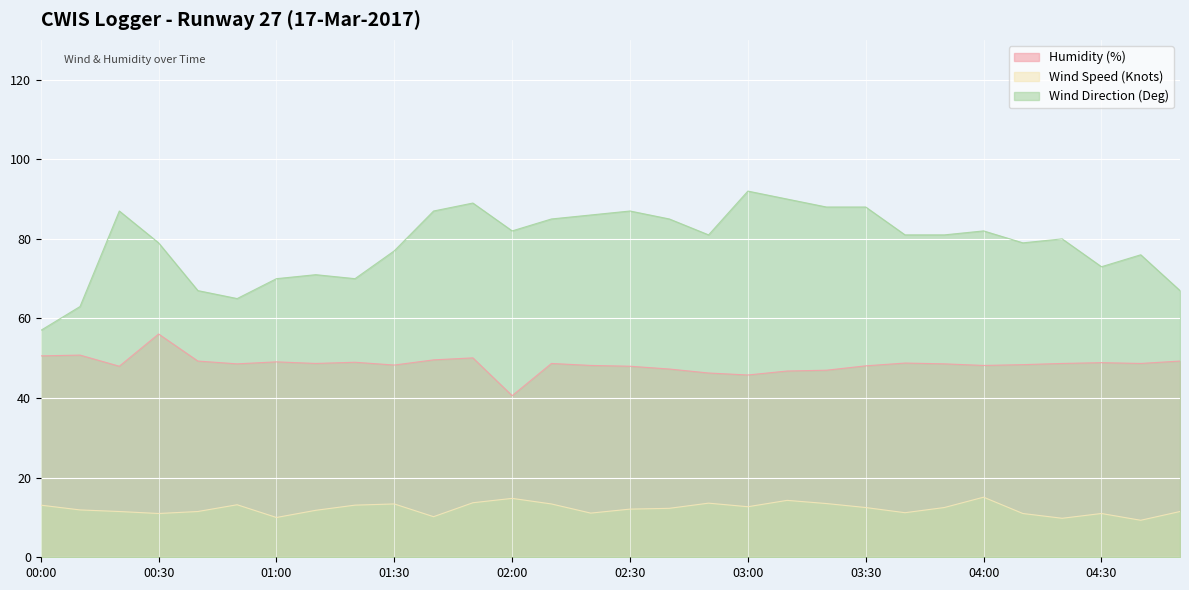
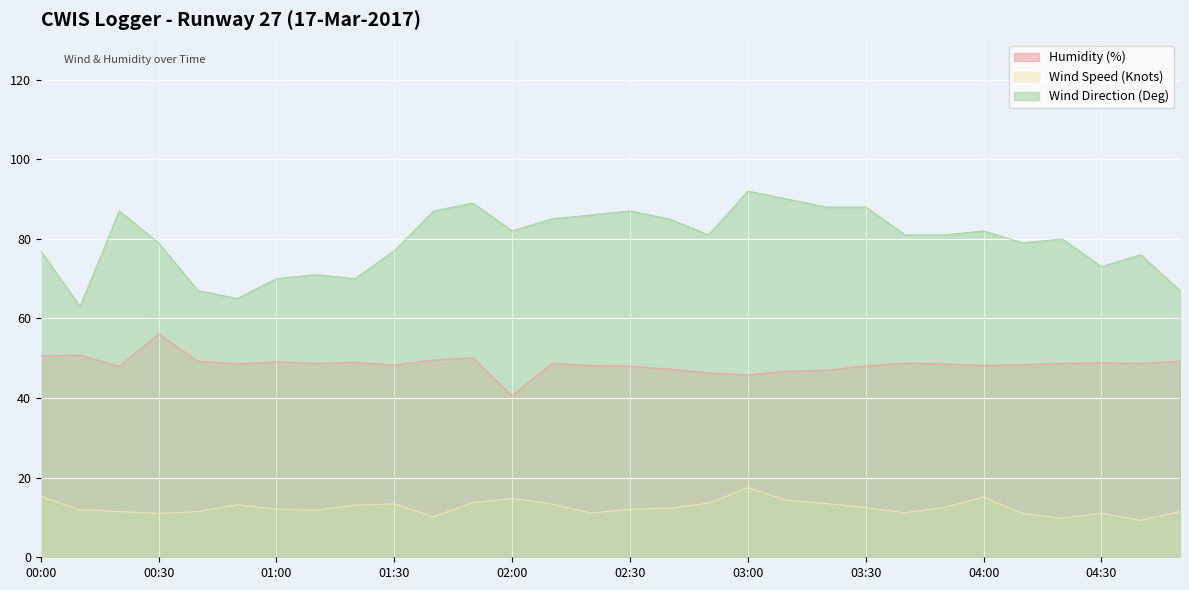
  {
    "Humidity (%)": {
      "00:00": 51,
      "00:30": 56,
      "01:00": 49,
      "01:30": 48,
      "02:00": 41,
      "02:30": 48,
      "03:00": 46,
      "03:30": 48,
      "04:00": 48,
      "04:30": 49
    },
    "Wind Speed (Knots)": {
-     "00:00": 13,
+     "00:00": 15,
      "00:30": 11,
-     "01:00": 10,
+     "01:00": 12,
      "01:30": 13,
      "02:00": 15,
      "02:30": 12,
-     "03:00": 13,
+     "03:00": 18,
      "03:30": 13,
      "04:00": 15,
      "04:30": 11
    },
    "Wind Direction (Deg)": {
-     "00:00": 57,
+     "00:00": 77,
      "00:30": 79,
      "01:00": 70,
      "01:30": 77,
      "02:00": 82,
      "02:30": 87,
      "03:00": 92,
      "03:30": 88,
      "04:00": 82,
      "04:30": 73
    }
  }
